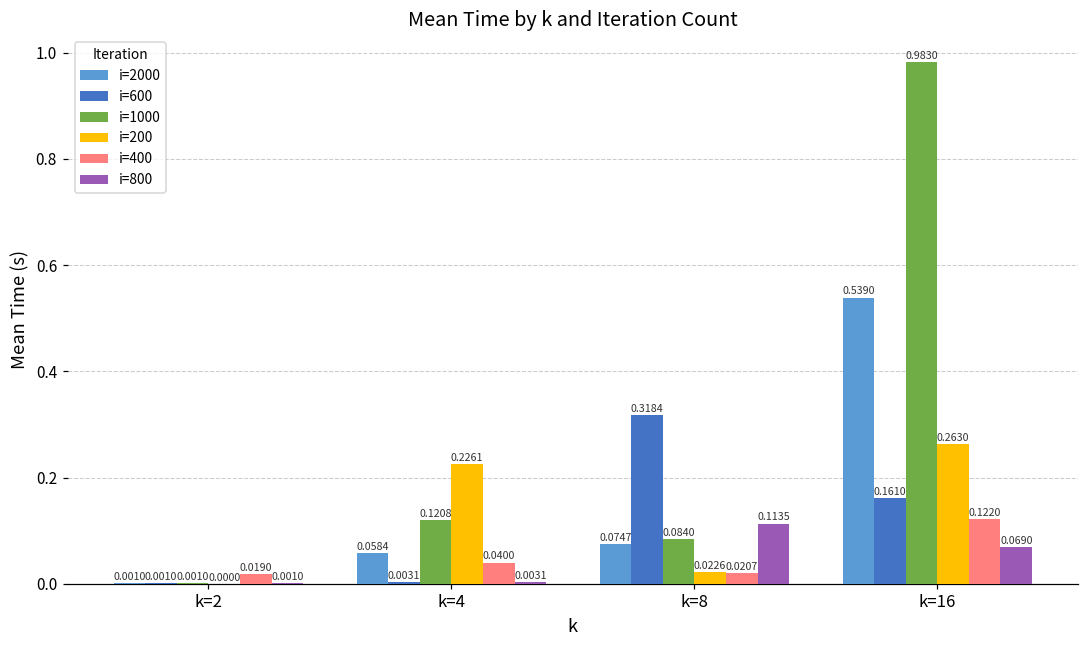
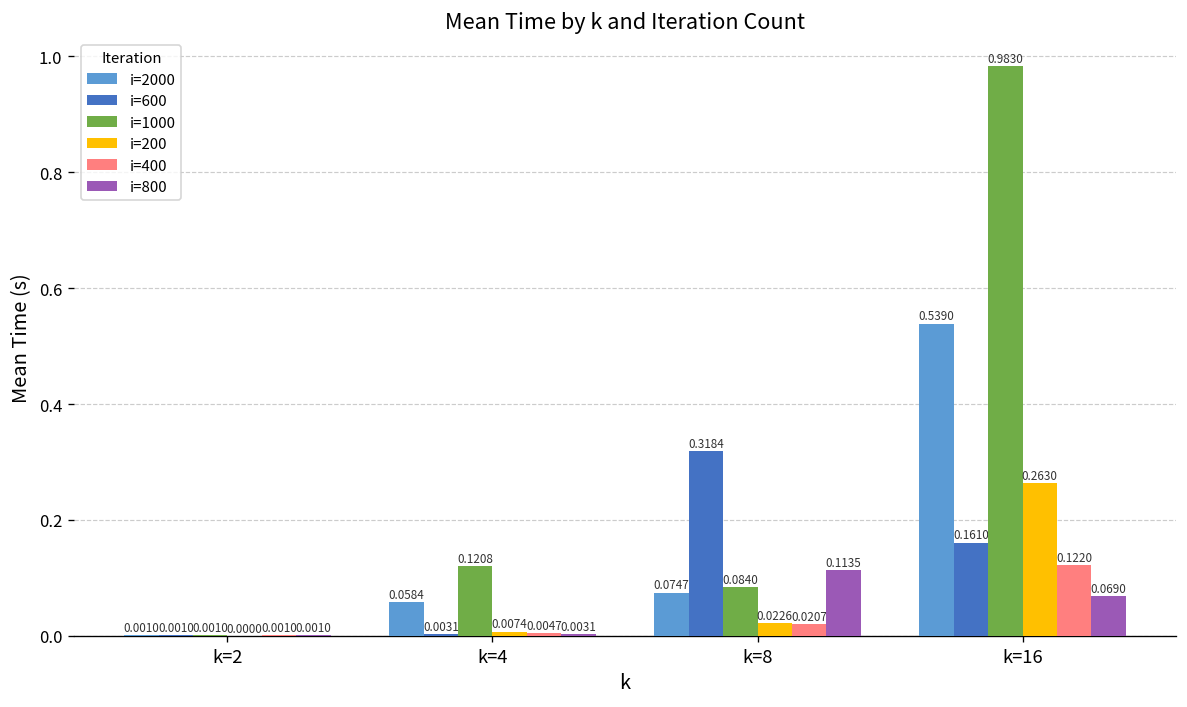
  {
    "i=1000": {
      "k=2": 0.0010,
      "k=4": 0.1208,
      "k=8": 0.0840,
      "k=16": 0.9830
    },
    "i=200": {
      "k=2": 0.0000,
-     "k=4": 0.2261,
+     "k=4": 0.0074,
      "k=8": 0.0226,
      "k=16": 0.2630
    },
    "i=400": {
-     "k=2": 0.0190,
-     "k=4": 0.0400,
+     "k=2": 0.0010,
+     "k=4": 0.0047,
      "k=8": 0.0207,
      "k=16": 0.1220
    },
    "i=800": {
      "k=2": 0.0010,
      "k=4": 0.0031,
      "k=8": 0.1135,
      "k=16": 0.0690
    }
  }
